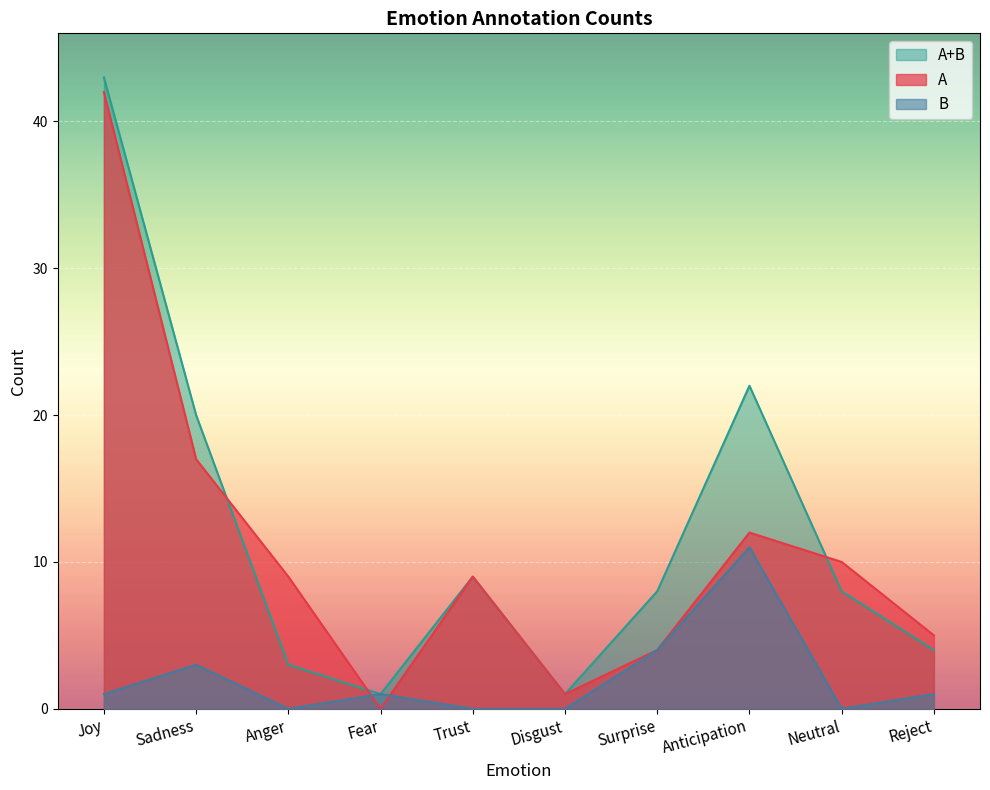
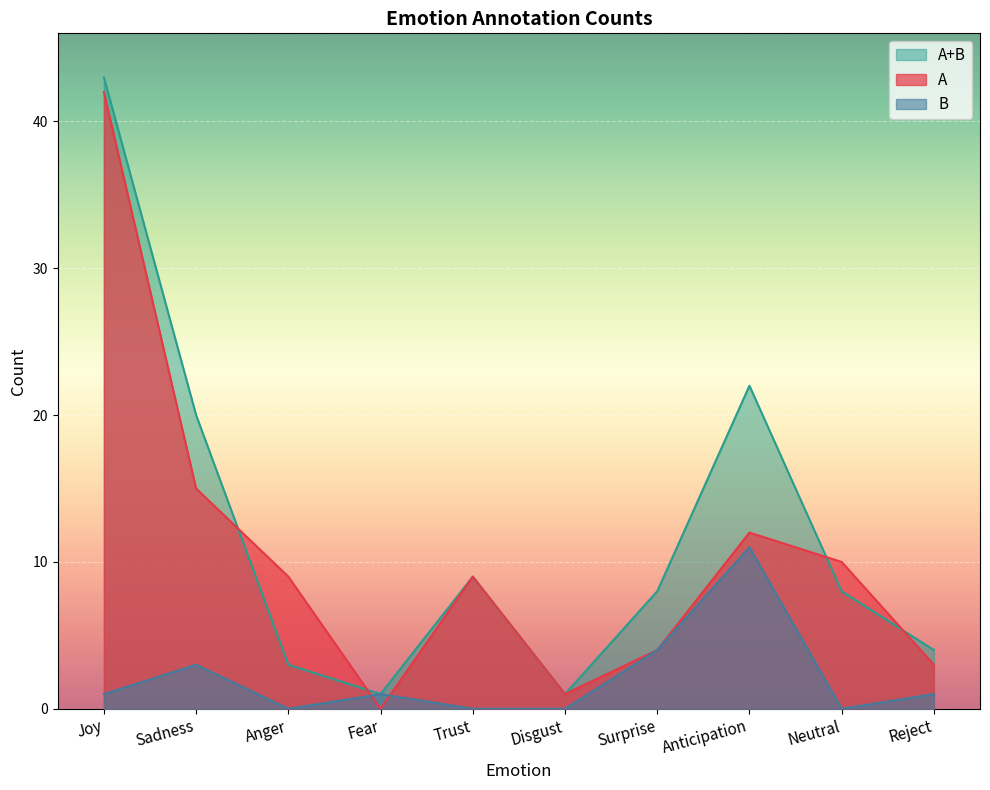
  {
    "A": {
      "Joy": 42,
-     "Sadness": 17,
+     "Sadness": 15,
      "Anger": 9,
      "Fear": 0,
      "Anticipation": 12,
      "Neutral": 10,
-     "Reject": 5
+     "Reject": 3
    }
  }
